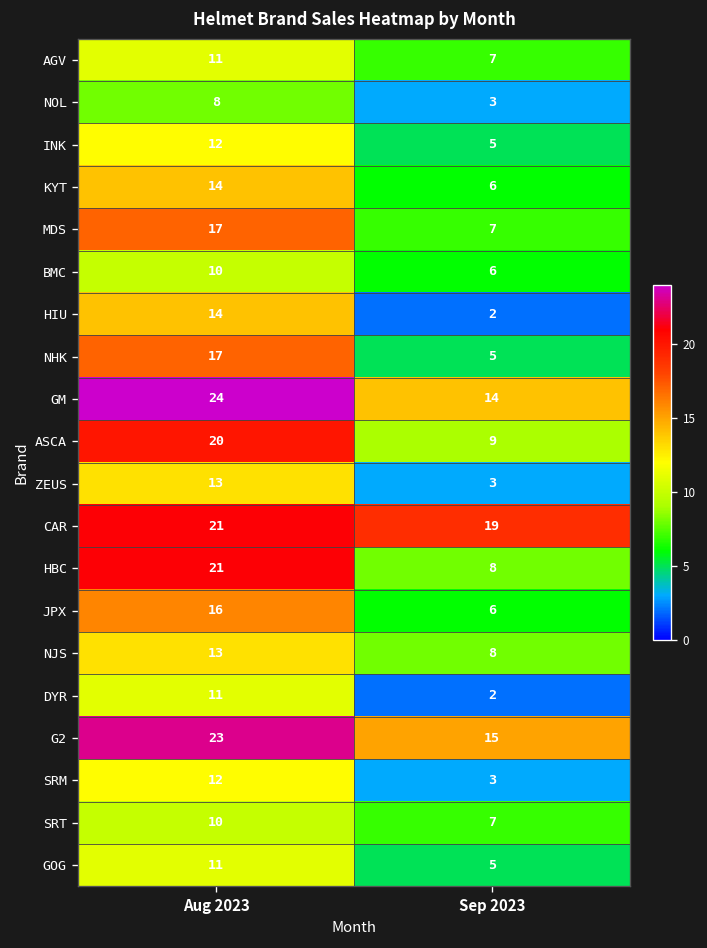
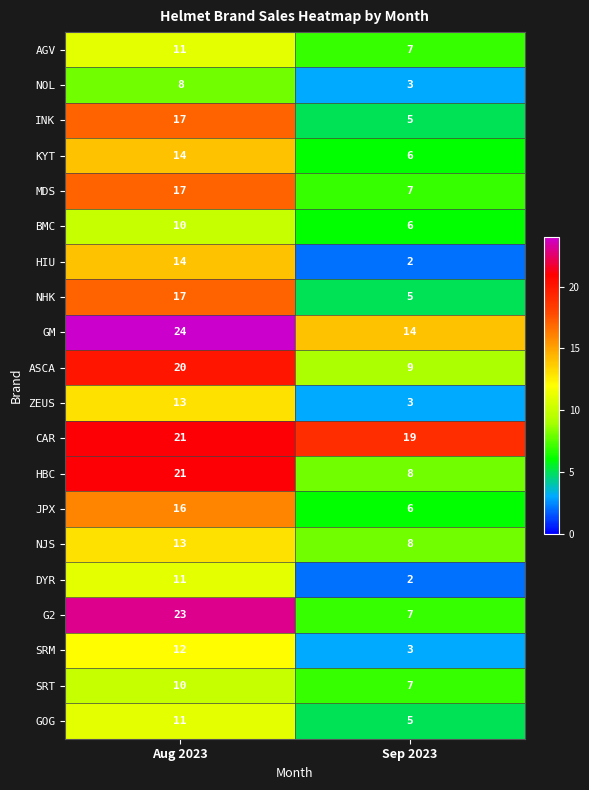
  {
    "AGV": {
      "Aug 2023": 11,
      "Sep 2023": 7
    },
    "NOL": {
      "Aug 2023": 8,
      "Sep 2023": 3
    },
    "INK": {
-     "Aug 2023": 12,
+     "Aug 2023": 17,
      "Sep 2023": 5
    },
    "KYT": {
      "Aug 2023": 14,
      "Sep 2023": 6
    },
    "MDS": {
      "Aug 2023": 17,
      "Sep 2023": 7
    },
    "BMC": {
      "Aug 2023": 10,
      "Sep 2023": 6
    },
    "HIU": {
      "Aug 2023": 14,
      "Sep 2023": 2
    },
    "NHK": {
      "Aug 2023": 17,
      "Sep 2023": 5
    },
    "GM": {
      "Aug 2023": 24,
      "Sep 2023": 14
    },
    "ASCA": {
      "Aug 2023": 20,
      "Sep 2023": 9
    },
    "ZEUS": {
      "Aug 2023": 13,
      "Sep 2023": 3
    },
    "CAR": {
      "Aug 2023": 21,
      "Sep 2023": 19
    },
    "HBC": {
      "Aug 2023": 21,
      "Sep 2023": 8
    },
    "JPX": {
      "Aug 2023": 16,
      "Sep 2023": 6
    },
    "NJS": {
      "Aug 2023": 13,
      "Sep 2023": 8
    },
    "DYR": {
      "Aug 2023": 11,
      "Sep 2023": 2
    },
    "G2": {
      "Aug 2023": 23,
-     "Sep 2023": 15
+     "Sep 2023": 7
    },
    "SRM": {
      "Aug 2023": 12,
      "Sep 2023": 3
    },
    "SRT": {
      "Aug 2023": 10,
      "Sep 2023": 7
    },
    "GOG": {
      "Aug 2023": 11,
      "Sep 2023": 5
    }
  }
